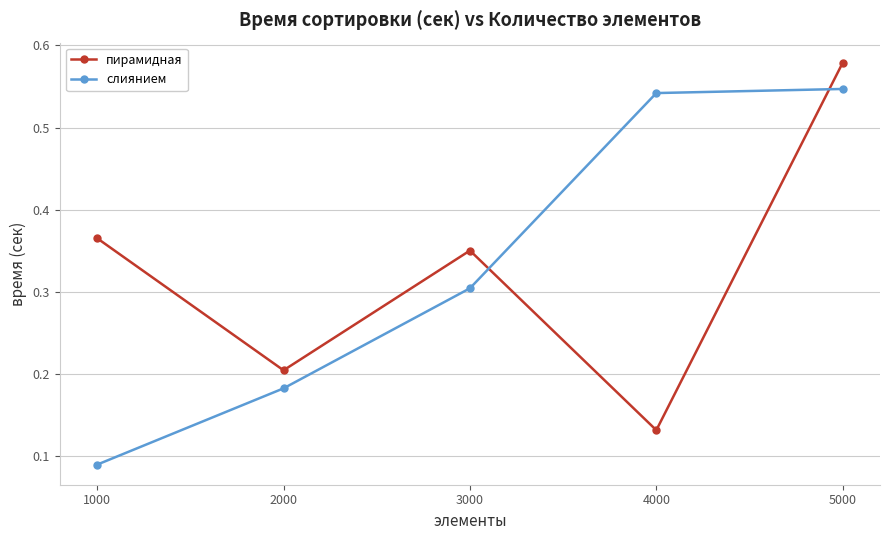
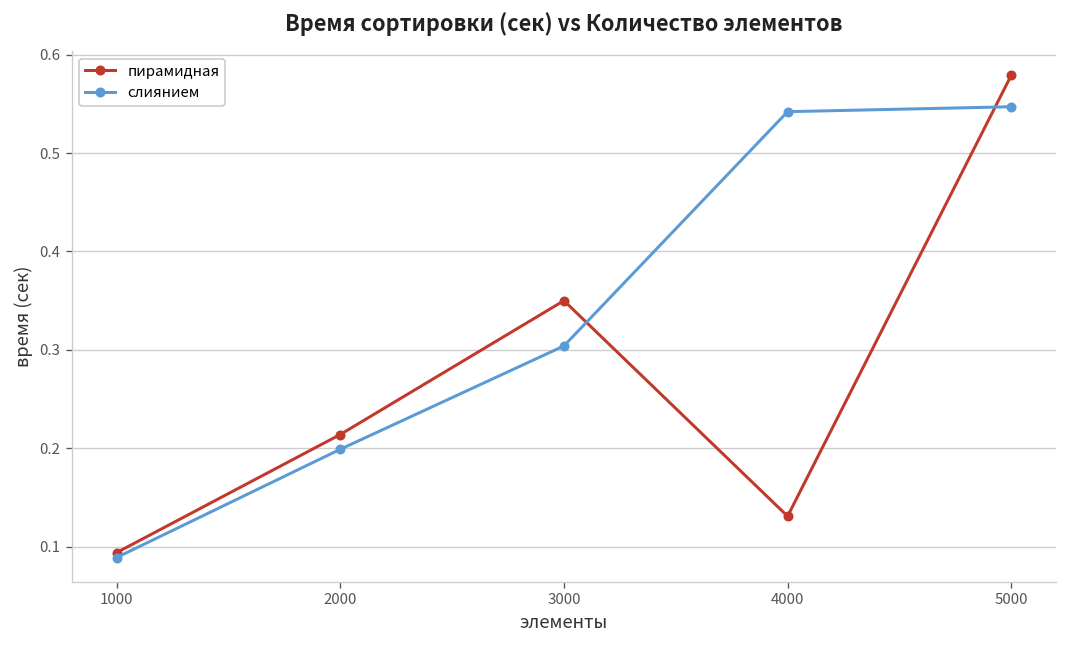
  {
    "пирамидная": {
-     "1000": 0.37,
-     "2000": 0.20,
+     "1000": 0.09,
+     "2000": 0.21,
      "3000": 0.35,
      "4000": 0.13,
      "5000": 0.58
    },
    "слиянием": {
      "1000": 0.09,
-     "2000": 0.18,
+     "2000": 0.20,
      "3000": 0.30,
      "4000": 0.54,
      "5000": 0.55
    }
  }
